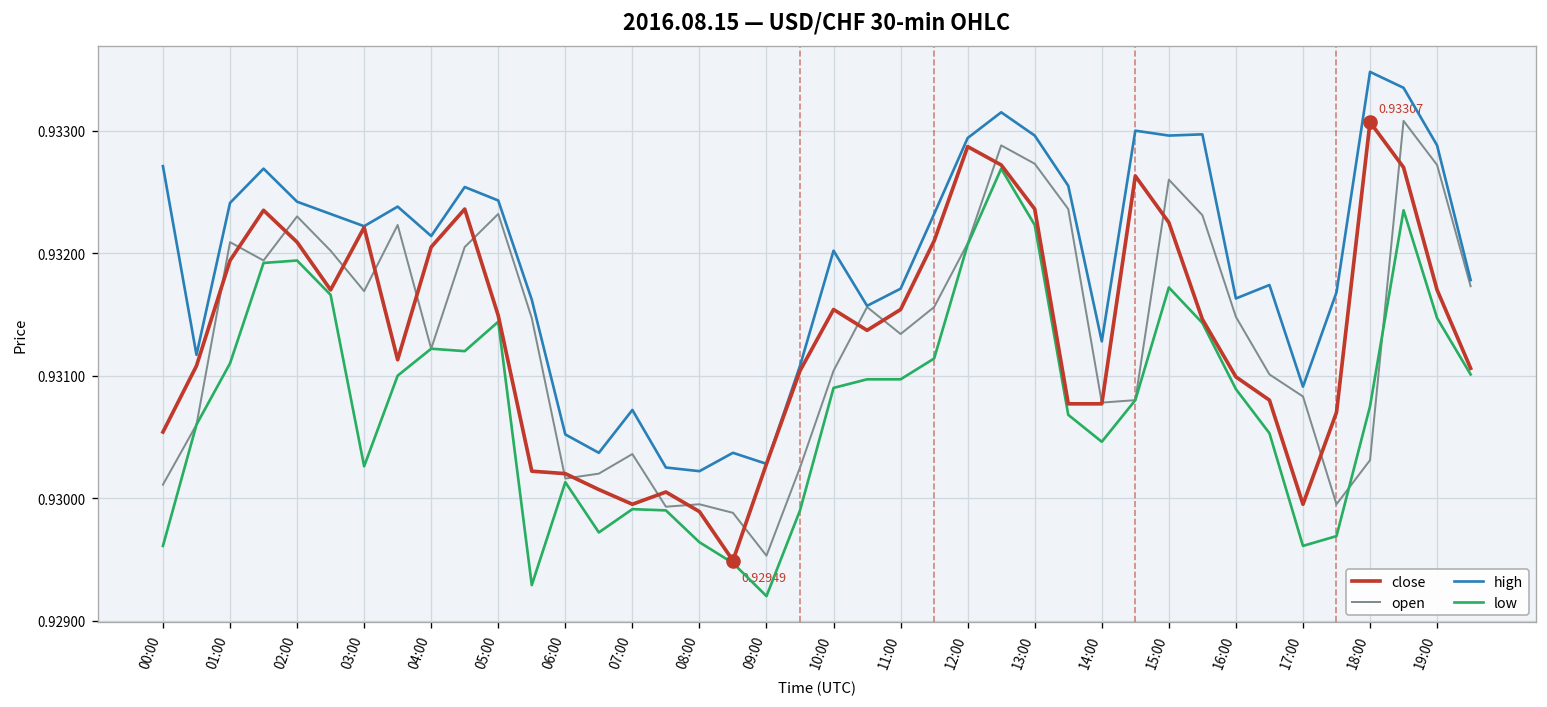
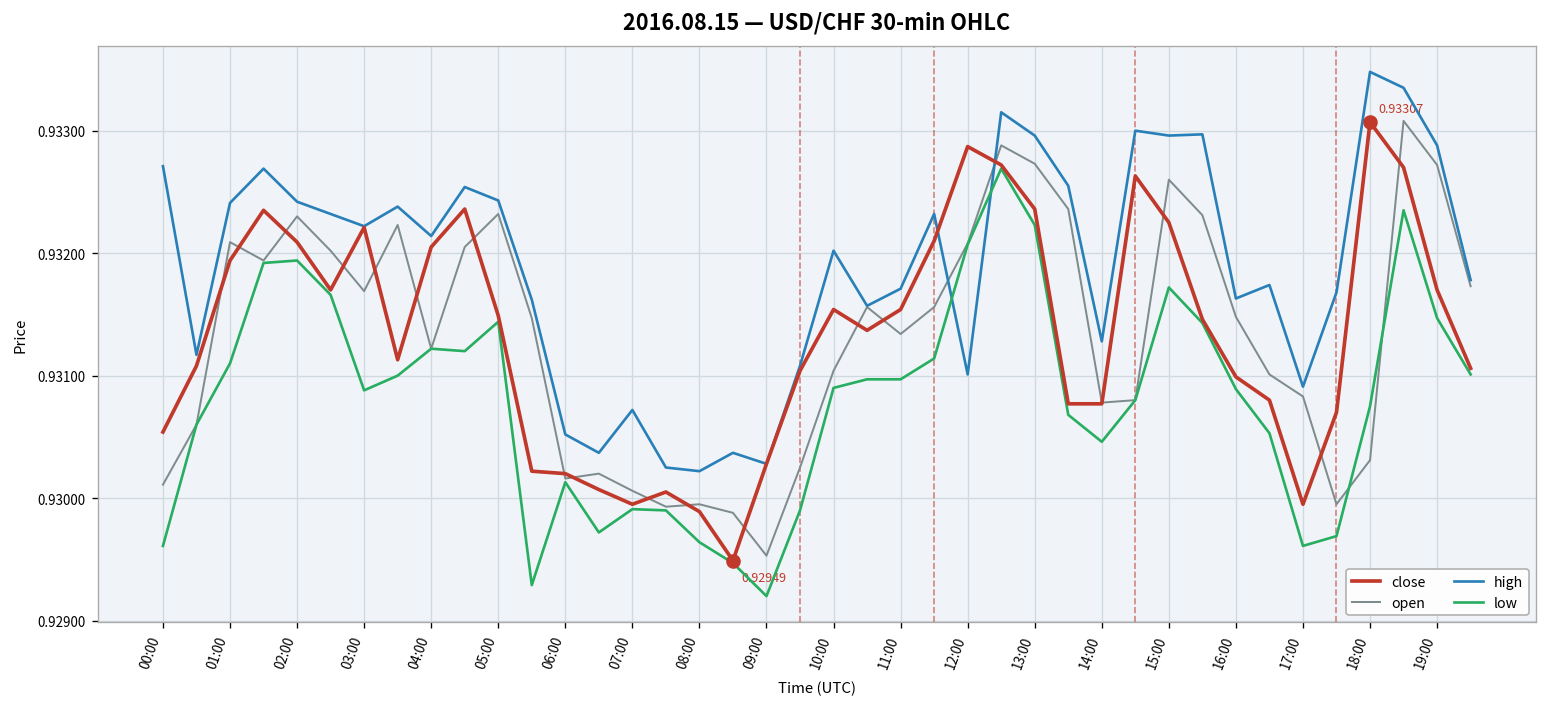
  {
    "open": {
      "00:00": 0.93011,
      "01:00": 0.93209,
      "02:00": 0.93230,
      "03:00": 0.93169,
      "05:00": 0.93232,
      "06:00": 0.93016,
-     "07:00": 0.93036,
+     "07:00": 0.93006,
      "08:00": 0.92995,
      "09:00": 0.92953,
      "10:00": 0.93104,
      "11:00": 0.93134,
      "13:00": 0.93273,
      "15:00": 0.93260,
      "16:00": 0.93148,
      "17:00": 0.93083,
      "18:00": 0.93031,
      "19:00": 0.93272
    },
    "high": {
      "00:00": 0.93271,
      "01:00": 0.93241,
      "02:00": 0.93242,
      "04:00": 0.93214,
      "05:00": 0.93243,
      "06:00": 0.93052,
      "07:00": 0.93072,
      "08:00": 0.93022,
      "10:00": 0.93202,
      "11:00": 0.93171,
-     "12:00": 0.93294,
+     "12:00": 0.93101,
      "13:00": 0.93296,
      "14:00": 0.93128,
      "15:00": 0.93296,
      "16:00": 0.93163,
      "17:00": 0.93091,
      "18:00": 0.93348,
      "19:00": 0.93288
    },
    "low": {
      "00:00": 0.92961,
      "01:00": 0.93110,
      "02:00": 0.93194,
-     "03:00": 0.93026,
+     "03:00": 0.93088,
      "05:00": 0.93144,
      "06:00": 0.93013,
      "07:00": 0.92991,
      "08:00": 0.92964,
      "09:00": 0.92920,
      "10:00": 0.93090,
      "11:00": 0.93097,
      "13:00": 0.93223,
      "14:00": 0.93046,
      "15:00": 0.93172,
      "16:00": 0.93089,
      "17:00": 0.92961,
      "18:00": 0.93075,
      "19:00": 0.93147
    }
  }
